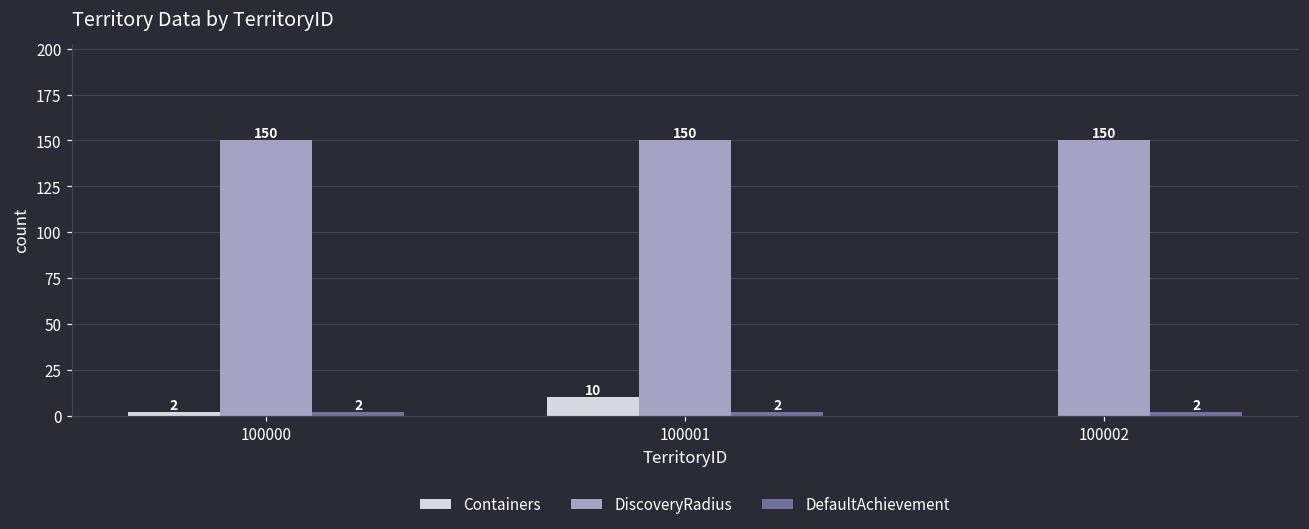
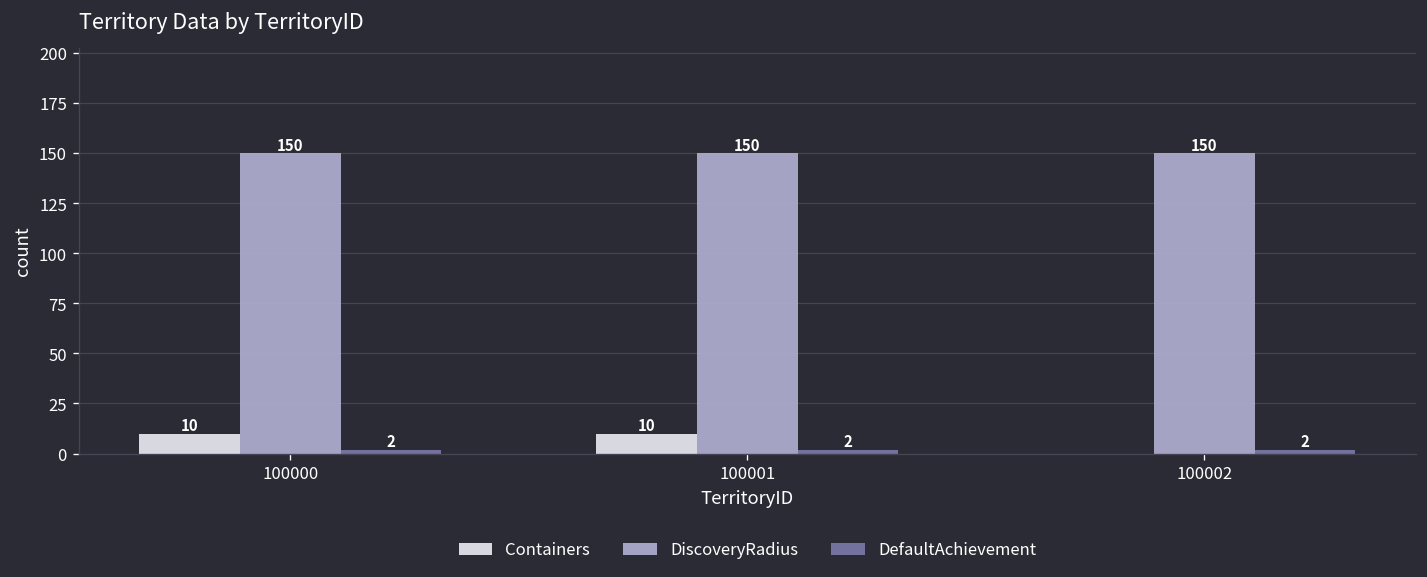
  {
    "Containers": {
-     "100000": 2,
+     "100000": 10,
      "100001": 10
    },
    "DiscoveryRadius": {
      "100000": 150,
      "100001": 150,
      "100002": 150
    },
    "DefaultAchievement": {
      "100000": 2,
      "100001": 2,
      "100002": 2
    }
  }
